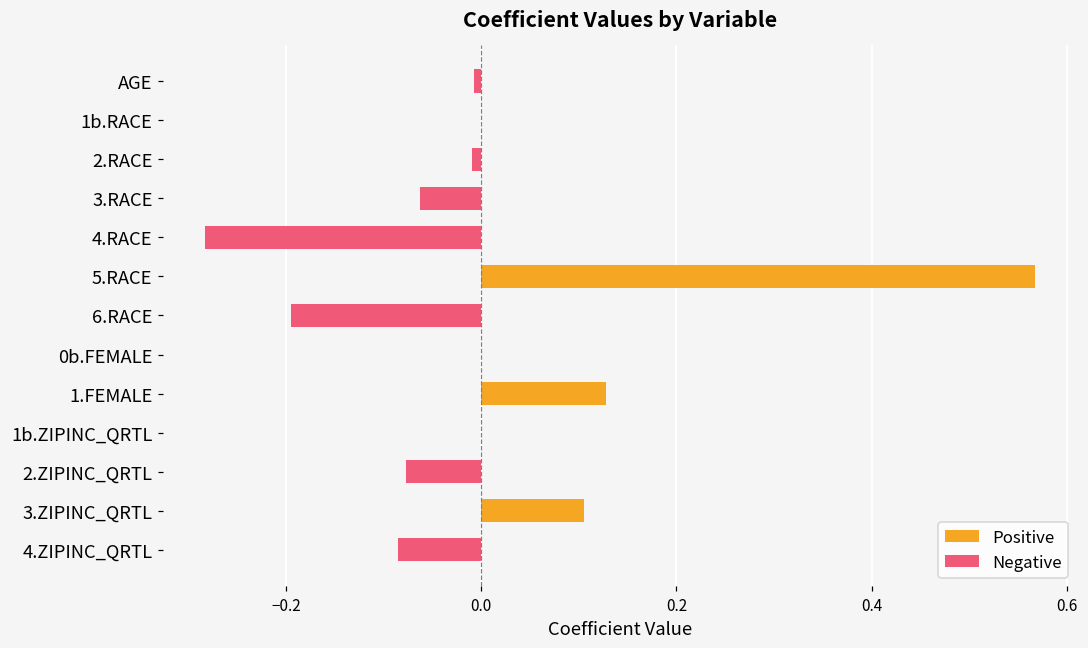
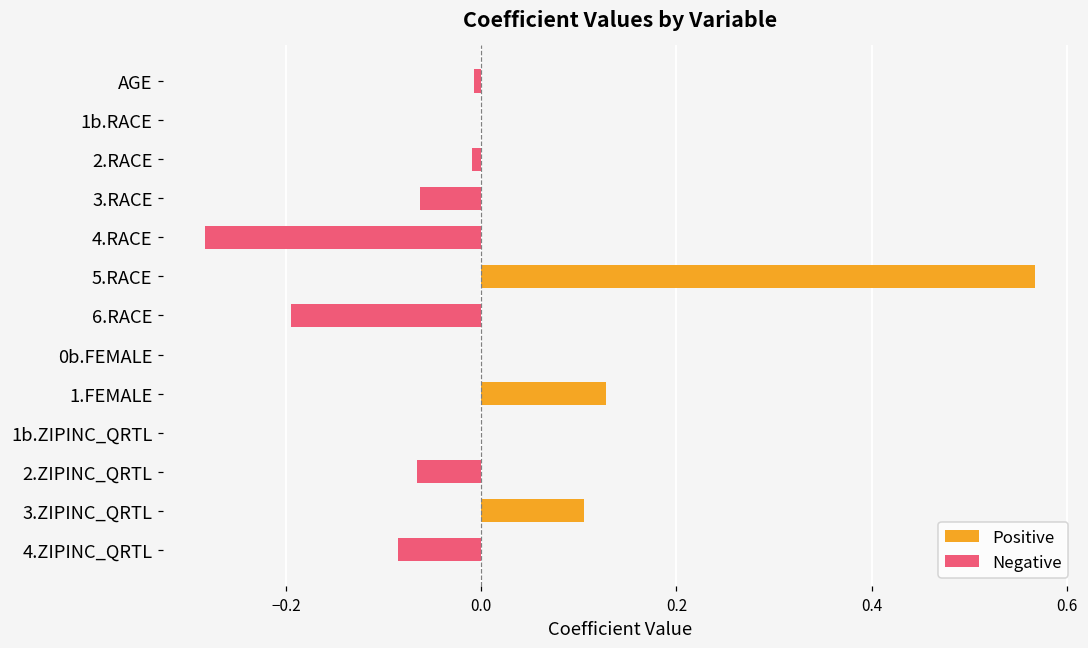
  {
    "Positive": {
      "AGE": 0.00,
      "1b.RACE": 0.00,
      "2.RACE": 0.00,
      "3.RACE": 0.00,
      "4.RACE": 0.00,
      "5.RACE": 0.57,
      "6.RACE": 0.00,
      "0b.FEMALE": 0.00,
      "1.FEMALE": 0.13,
      "1b.ZIPINC_QRTL": 0.00,
      "2.ZIPINC_QRTL": 0.00,
      "3.ZIPINC_QRTL": 0.11,
      "4.ZIPINC_QRTL": 0.00
    },
    "Negative": {
      "AGE": -0.01,
      "1b.RACE": 0.00,
      "2.RACE": -0.01,
      "3.RACE": -0.06,
      "4.RACE": -0.28,
      "5.RACE": 0.00,
      "6.RACE": -0.20,
      "0b.FEMALE": 0.00,
      "1.FEMALE": 0.00,
      "1b.ZIPINC_QRTL": 0.00,
-     "2.ZIPINC_QRTL": -0.08,
+     "2.ZIPINC_QRTL": -0.07,
      "3.ZIPINC_QRTL": 0.00,
      "4.ZIPINC_QRTL": -0.09
    }
  }
